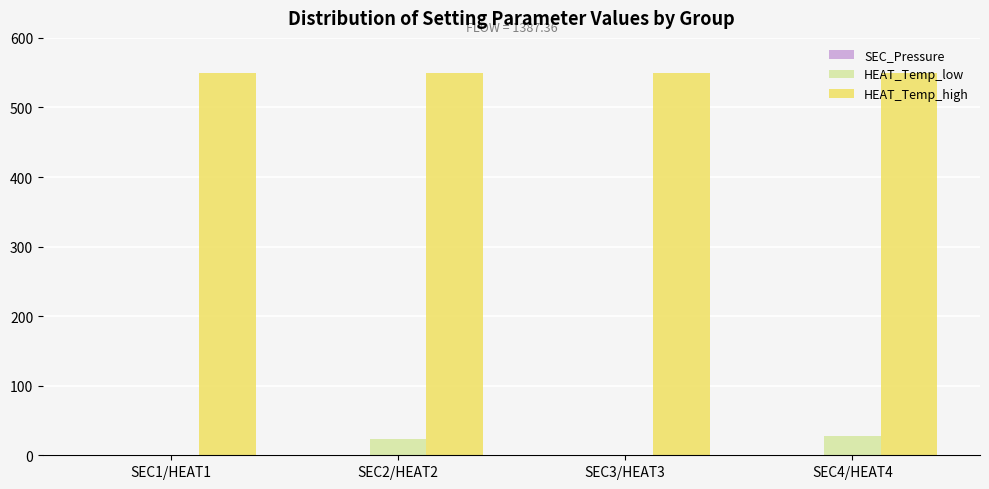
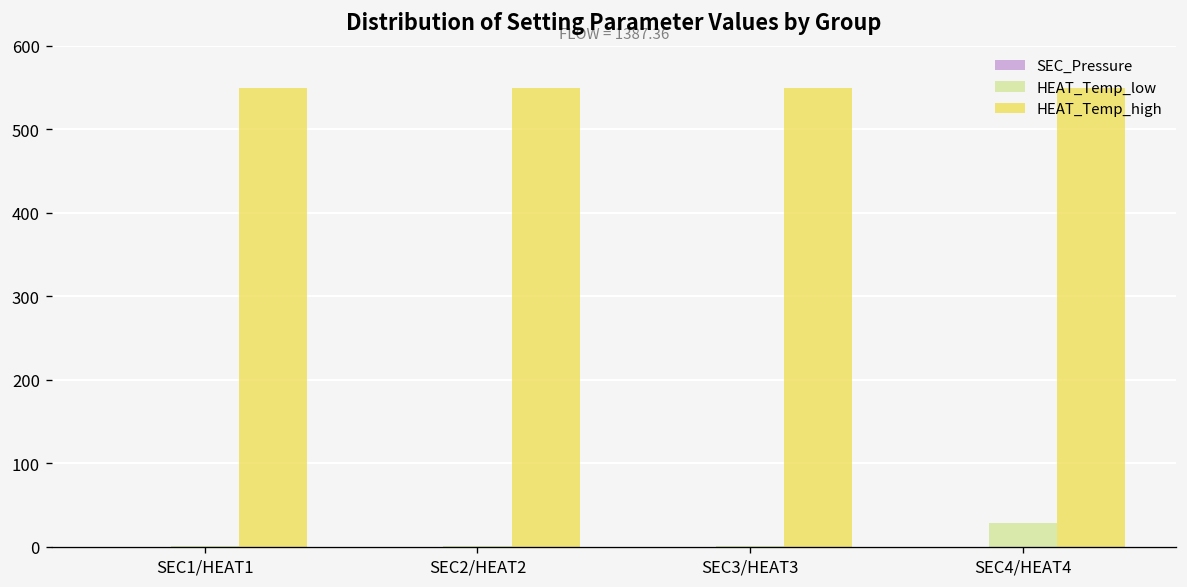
  {
    "SEC_Pressure": {
      "SEC1/HEAT1": 0,
      "SEC2/HEAT2": 0,
      "SEC3/HEAT3": 0,
      "SEC4/HEAT4": 0
    },
    "HEAT_Temp_low": {
-     "SEC2/HEAT2": 20,
+     "SEC2/HEAT2": 0,
      "SEC4/HEAT4": 30
    },
    "HEAT_Temp_high": {
      "SEC1/HEAT1": 550,
      "SEC2/HEAT2": 550,
      "SEC3/HEAT3": 550,
      "SEC4/HEAT4": 550
    }
  }
